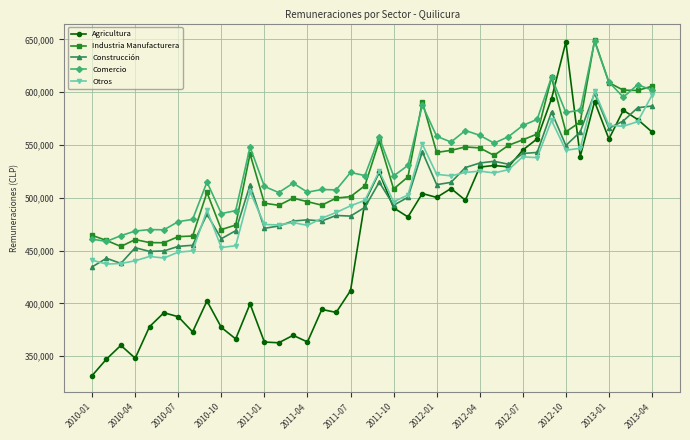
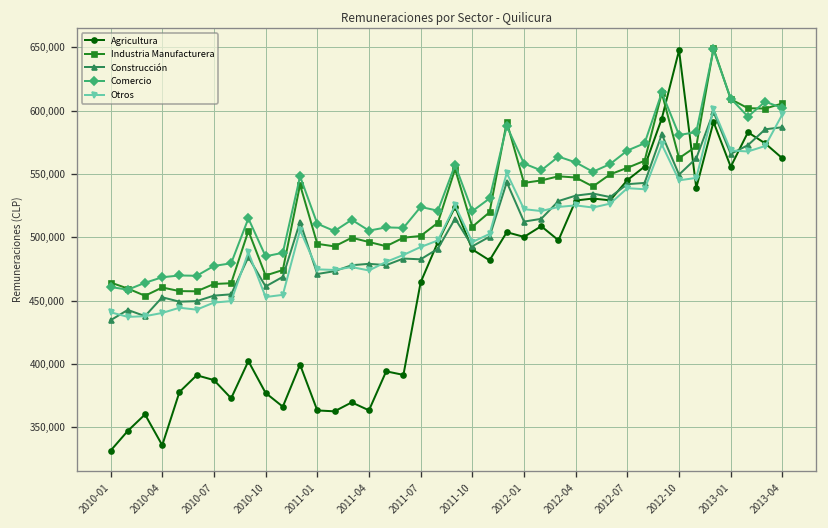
  {
    "Agricultura": {
      "2010-01": "332,000",
-     "2010-04": "348,000",
+     "2010-04": "336,000",
      "2010-07": "387,000",
      "2010-10": "377,000",
      "2011-01": "363,000",
      "2011-04": "364,000",
-     "2011-07": "412,000",
+     "2011-07": "464,000",
      "2011-10": "490,000",
      "2012-01": "500,000",
      "2012-04": "529,000",
      "2012-07": "545,000",
      "2012-10": "648,000",
      "2013-01": "556,000",
      "2013-04": "562,000"
    },
    "Otros": {
      "2010-01": "441,000",
      "2010-04": "440,000",
      "2010-07": "449,000",
      "2010-10": "453,000",
      "2011-01": "475,000",
      "2011-04": "474,000",
      "2011-07": "492,000",
      "2011-10": "496,000",
      "2012-01": "522,000",
      "2012-04": "525,000",
      "2012-07": "539,000",
      "2012-10": "545,000",
      "2013-01": "568,000",
      "2013-04": "597,000"
    }
  }
